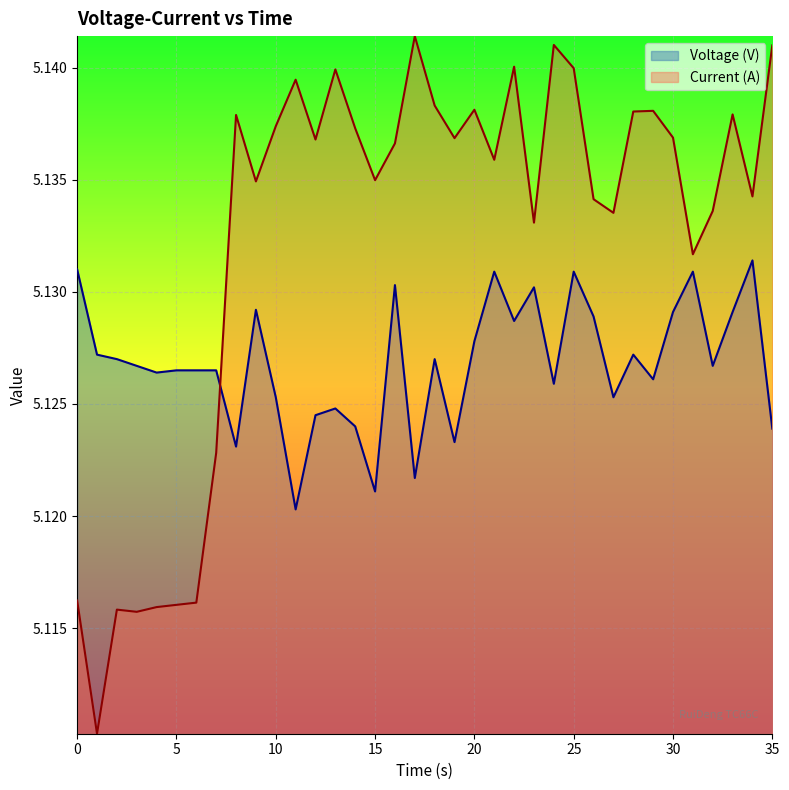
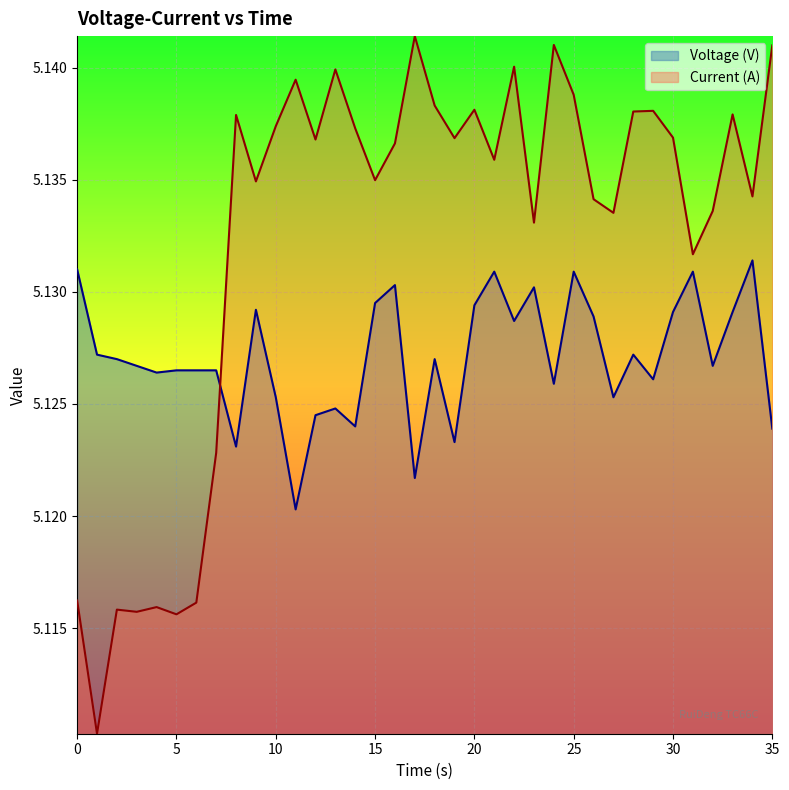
  {
    "Voltage (V)": {
      "0": 5.1310,
      "5": 5.1265,
      "10": 5.1253,
-     "15": 5.1211,
-     "20": 5.1278,
+     "15": 5.1295,
+     "20": 5.1294,
      "25": 5.1309,
      "30": 5.1291,
      "35": 5.1239
    },
    "Current (A)": {
      "0": 5.1162,
-     "5": 5.1160,
+     "5": 5.1156,
      "10": 5.1374,
      "15": 5.1350,
      "20": 5.1381,
-     "25": 5.1400,
+     "25": 5.1388,
      "30": 5.1369,
      "35": 5.1410
    }
  }
